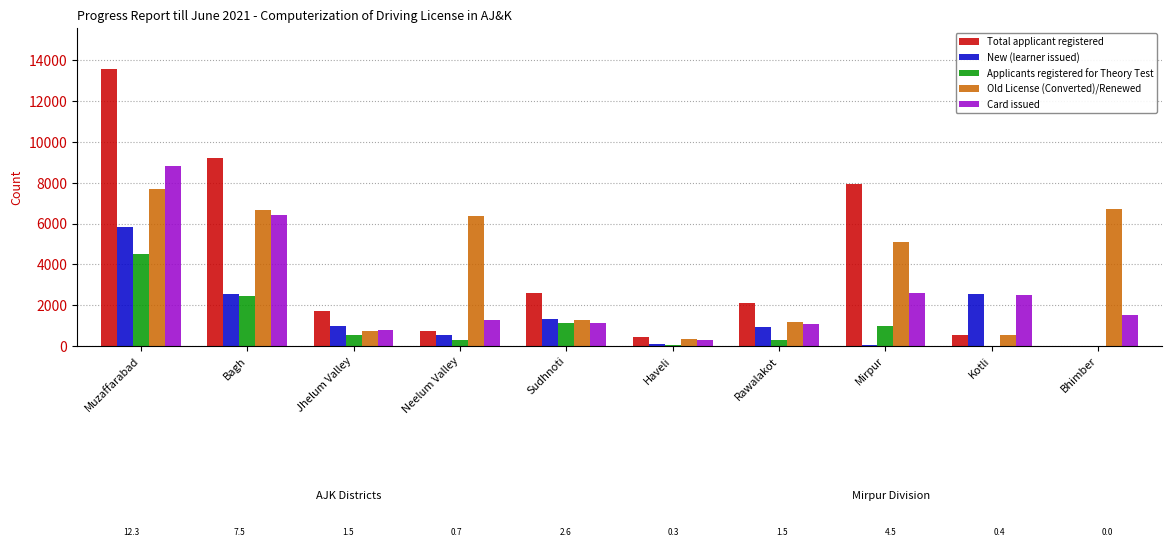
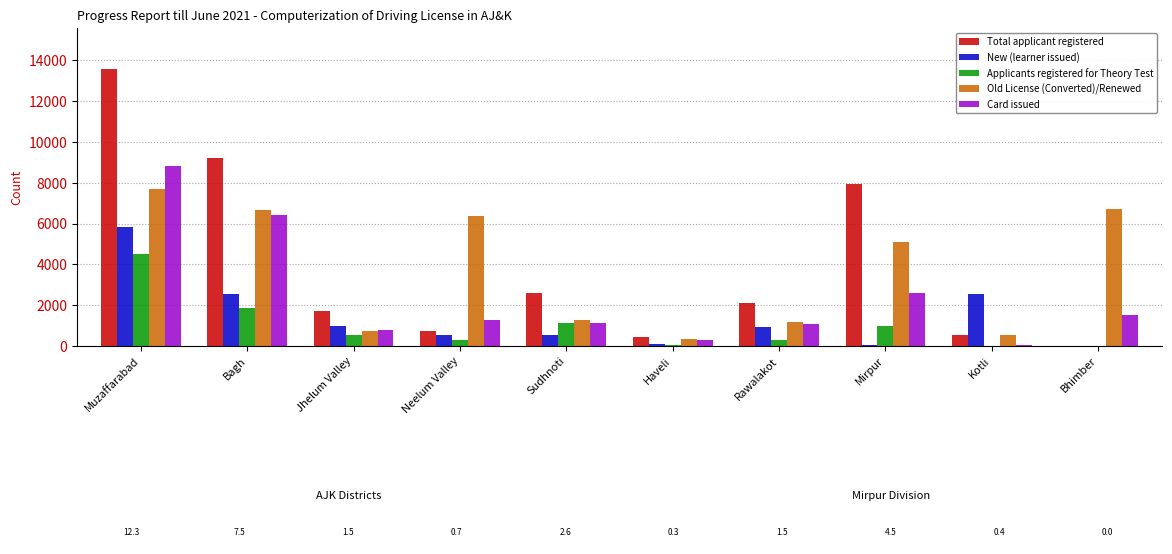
  {
    "Total applicant registered": {
      "Muzaffarabad": 13600,
      "Bagh": 9200,
      "Jhelum Valley": 1700,
      "Neelum Valley": 700,
      "Sudhnoti": 2600,
      "Haveli": 500,
      "Rawalakot": 2100,
      "Mirpur": 7900,
      "Kotli": 600,
      "Bhimber": 0
    },
    "New (learner issued)": {
      "Muzaffarabad": 5900,
      "Bagh": 2600,
      "Jhelum Valley": 1000,
      "Neelum Valley": 500,
-     "Sudhnoti": 1300,
+     "Sudhnoti": 500,
      "Rawalakot": 900,
      "Kotli": 2500,
      "Bhimber": 0
    },
    "Applicants registered for Theory Test": {
      "Muzaffarabad": 4500,
-     "Bagh": 2400,
+     "Bagh": 1900,
      "Jhelum Valley": 600,
      "Neelum Valley": 300,
      "Sudhnoti": 1100,
      "Rawalakot": 300,
      "Mirpur": 1000,
      "Bhimber": 0
    },
    "Old License (Converted)/Renewed": {
      "Muzaffarabad": 7700,
      "Bagh": 6700,
      "Jhelum Valley": 700,
      "Neelum Valley": 6400,
      "Sudhnoti": 1300,
      "Haveli": 400,
      "Rawalakot": 1200,
      "Mirpur": 5100,
      "Kotli": 500,
      "Bhimber": 6700
    },
    "Card issued": {
      "Muzaffarabad": 8800,
      "Bagh": 6400,
      "Jhelum Valley": 800,
      "Neelum Valley": 1300,
      "Sudhnoti": 1100,
      "Haveli": 300,
      "Rawalakot": 1100,
      "Mirpur": 2600,
-     "Kotli": 2500,
+     "Kotli": 0,
      "Bhimber": 1500
    }
  }
